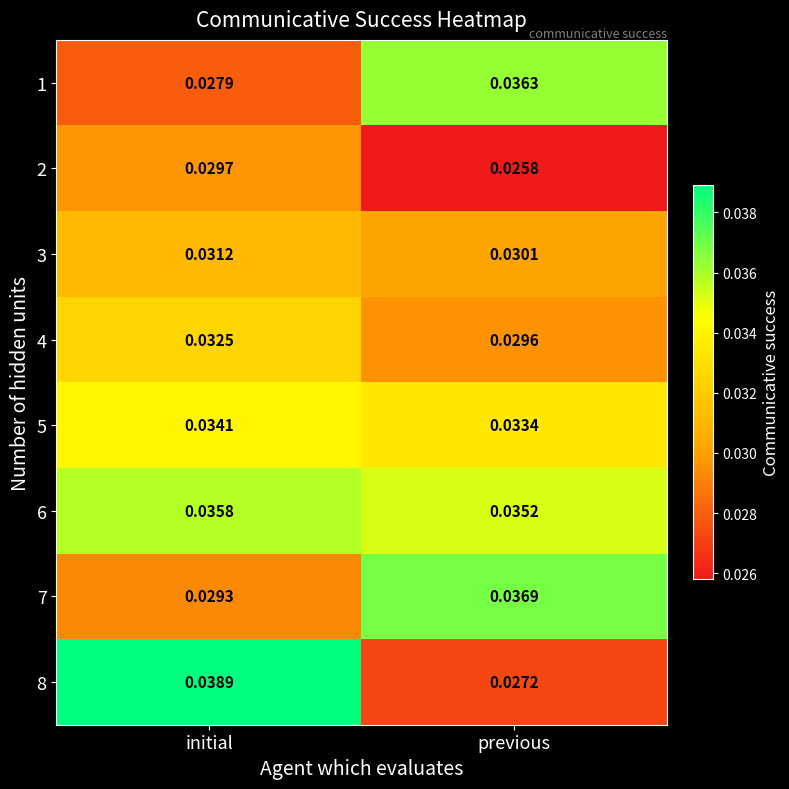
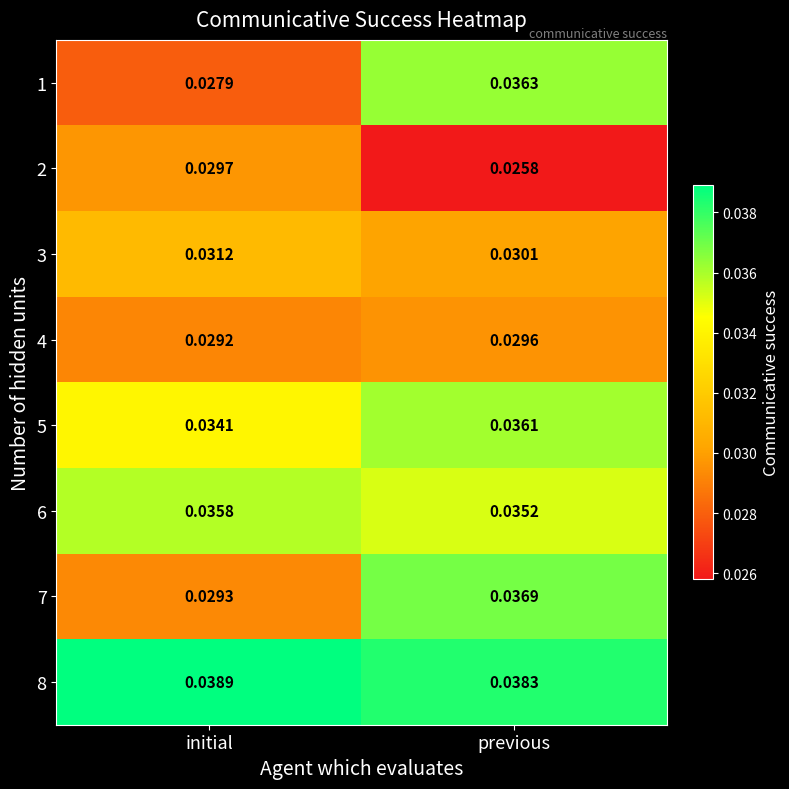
  {
    "1": {
      "initial": 0.0279,
      "previous": 0.0363
    },
    "2": {
      "initial": 0.0297,
      "previous": 0.0258
    },
    "3": {
      "initial": 0.0312,
      "previous": 0.0301
    },
    "4": {
-     "initial": 0.0325,
+     "initial": 0.0292,
      "previous": 0.0296
    },
    "5": {
      "initial": 0.0341,
-     "previous": 0.0334
+     "previous": 0.0361
    },
    "6": {
      "initial": 0.0358,
      "previous": 0.0352
    },
    "7": {
      "initial": 0.0293,
      "previous": 0.0369
    },
    "8": {
      "initial": 0.0389,
-     "previous": 0.0272
+     "previous": 0.0383
    }
  }
